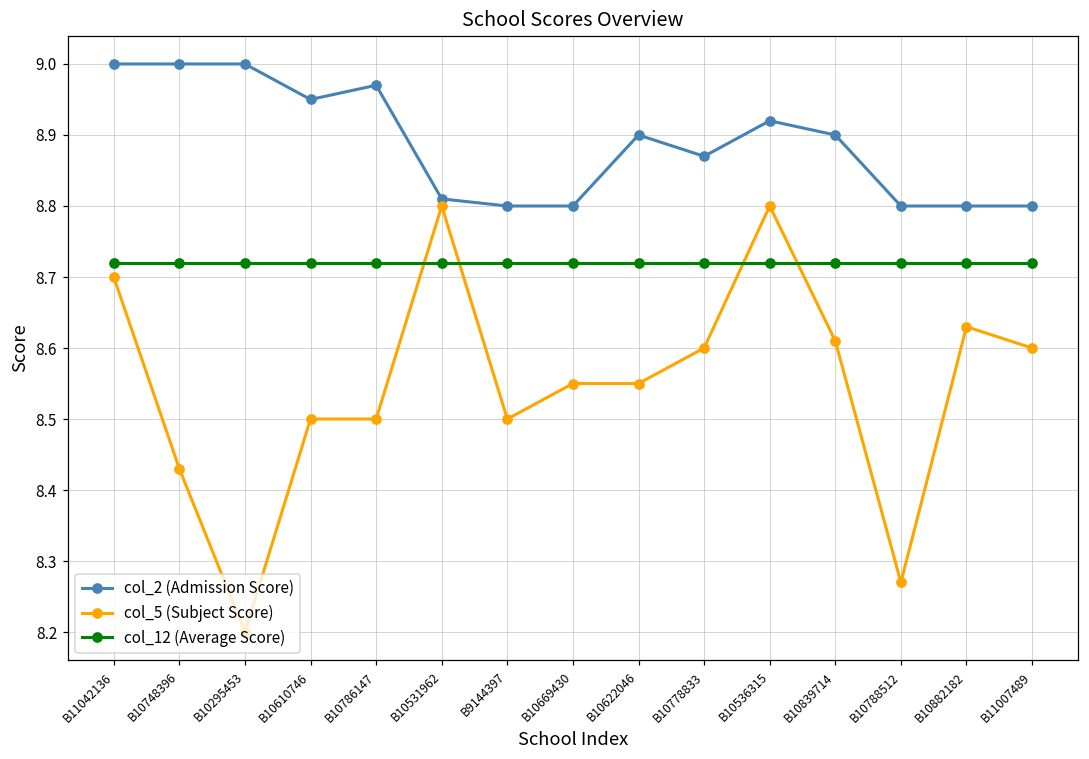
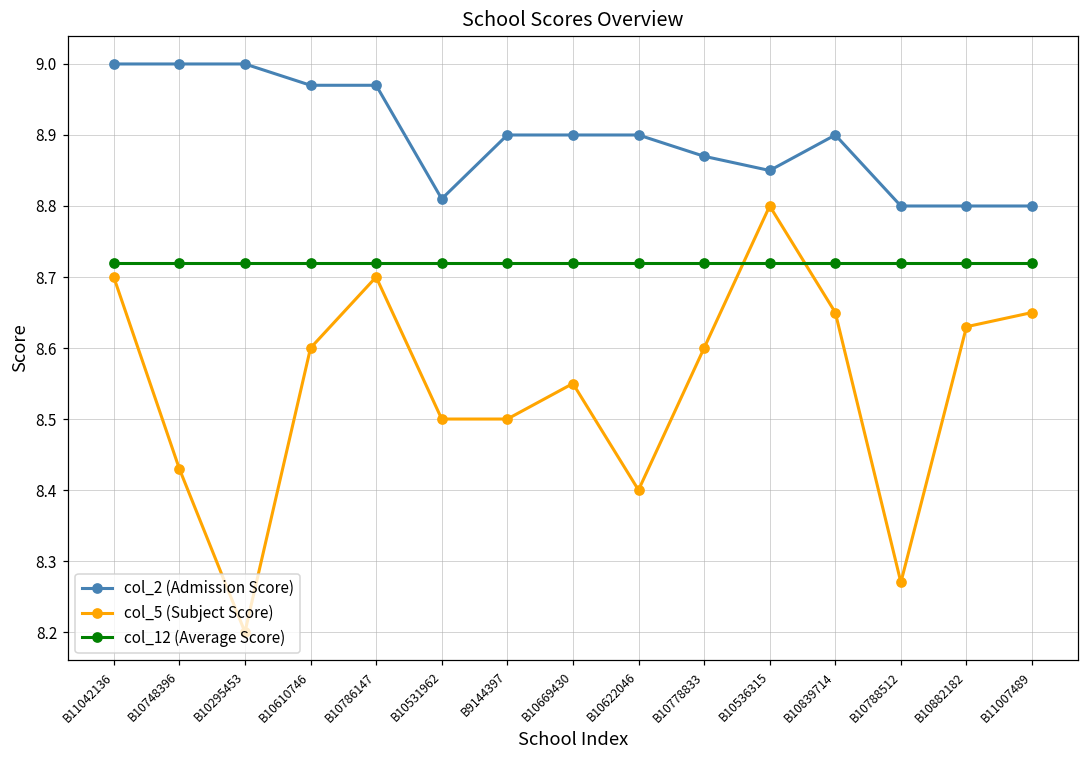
  {
    "col_2 (Admission Score)": {
      "B11042136": 9.00,
      "B10748396": 9.00,
      "B10295453": 9.00,
-     "B10610746": 8.95,
+     "B10610746": 8.97,
      "B10786147": 8.97,
      "B10531962": 8.81,
-     "B9144397": 8.8,
-     "B10669430": 8.8,
+     "B9144397": 8.9,
+     "B10669430": 8.9,
      "B10622046": 8.90,
      "B10778833": 8.87,
-     "B10536315": 8.92,
+     "B10536315": 8.85,
      "B10839714": 8.90,
      "B10788512": 8.80,
      "B10882182": 8.80,
      "B11007489": 8.80
    },
    "col_5 (Subject Score)": {
      "B11042136": 8.70,
      "B10748396": 8.43,
-     "B10610746": 8.5,
-     "B10786147": 8.5,
-     "B10531962": 8.8,
+     "B10610746": 8.6,
+     "B10786147": 8.7,
+     "B10531962": 8.5,
      "B9144397": 8.50,
      "B10669430": 8.55,
-     "B10622046": 8.55,
+     "B10622046": 8.40,
      "B10778833": 8.60,
      "B10536315": 8.80,
-     "B10839714": 8.61,
+     "B10839714": 8.65,
      "B10788512": 8.27,
      "B10882182": 8.63,
-     "B11007489": 8.60
+     "B11007489": 8.65
    },
    "col_12 (Average Score)": {
      "B11042136": 8.72,
      "B10748396": 8.72,
      "B10295453": 8.72,
      "B10610746": 8.72,
      "B10786147": 8.72,
      "B10531962": 8.72,
      "B9144397": 8.72,
      "B10669430": 8.72,
      "B10622046": 8.72,
      "B10778833": 8.72,
      "B10536315": 8.72,
      "B10839714": 8.72,
      "B10788512": 8.72,
      "B10882182": 8.72,
      "B11007489": 8.72
    }
  }
